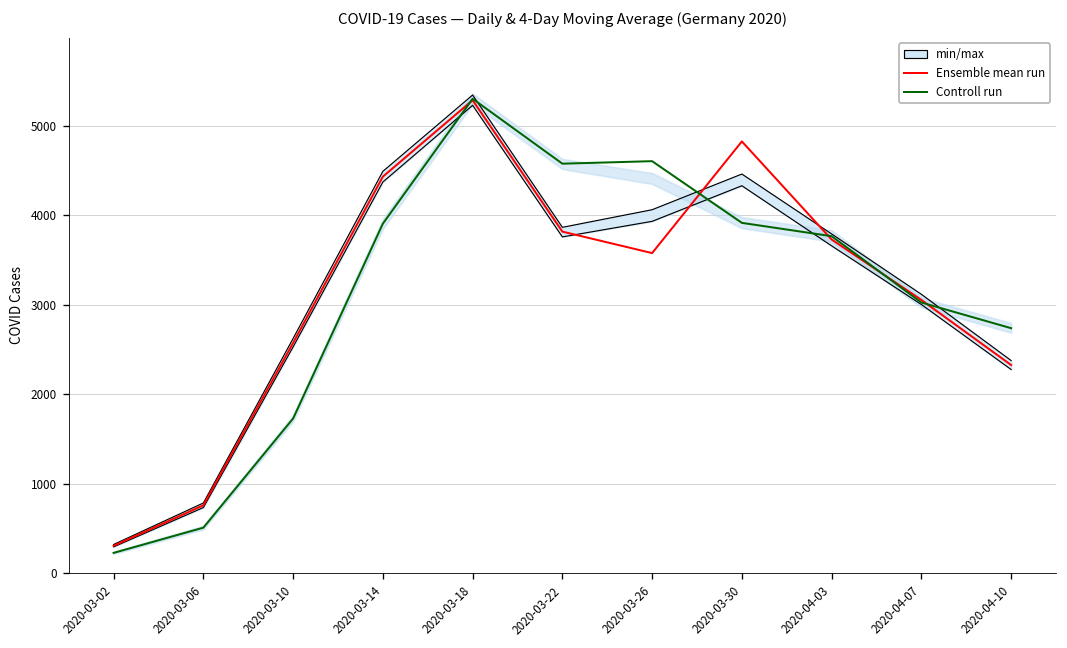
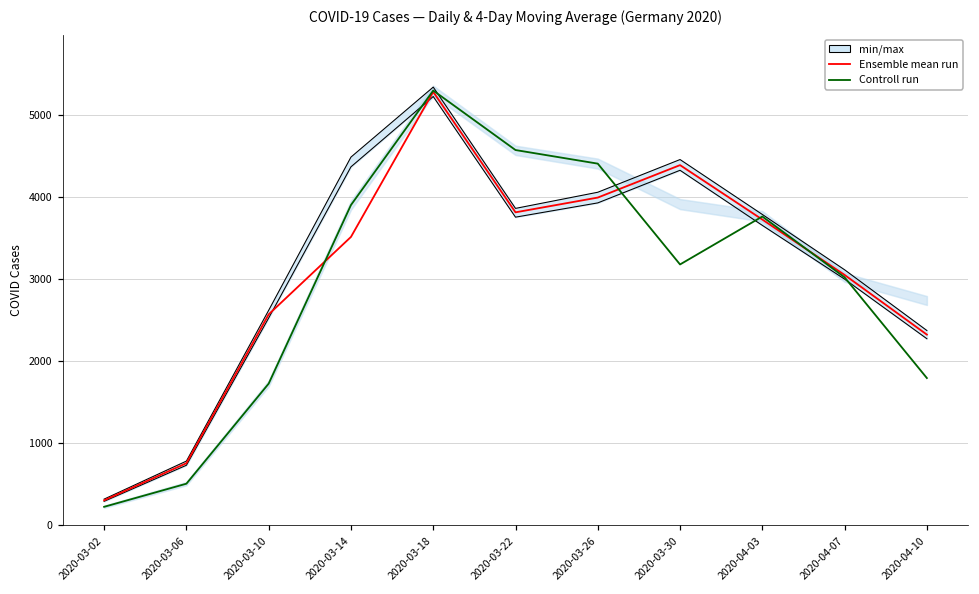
  {
    "Ensemble mean run": {
      "2020-03-10": 2600,
-     "2020-03-14": 4400,
+     "2020-03-14": 3500,
      "2020-03-22": 3800,
-     "2020-03-26": 3600,
-     "2020-03-30": 4800,
+     "2020-03-26": 4000,
+     "2020-03-30": 4400,
      "2020-04-03": 3700,
      "2020-04-10": 2300
    },
    "Controll run": {
      "2020-03-10": 1700,
      "2020-03-14": 3900,
      "2020-03-22": 4600,
-     "2020-03-26": 4600,
-     "2020-03-30": 3900,
-     "2020-04-10": 2700
+     "2020-03-26": 4400,
+     "2020-03-30": 3200,
+     "2020-04-10": 1800
    }
  }
